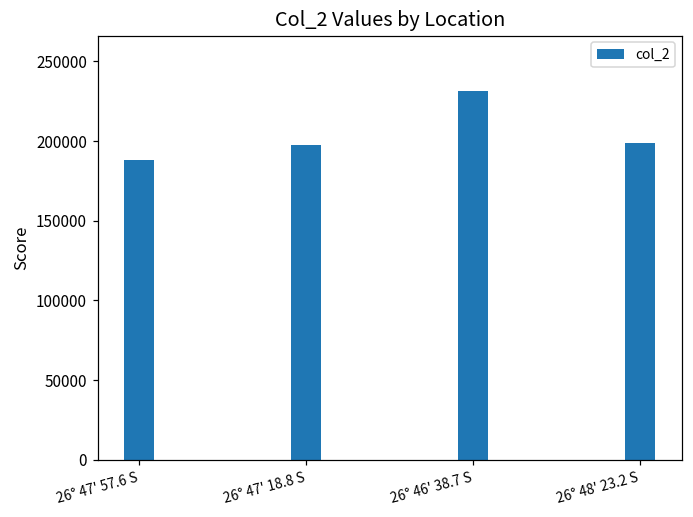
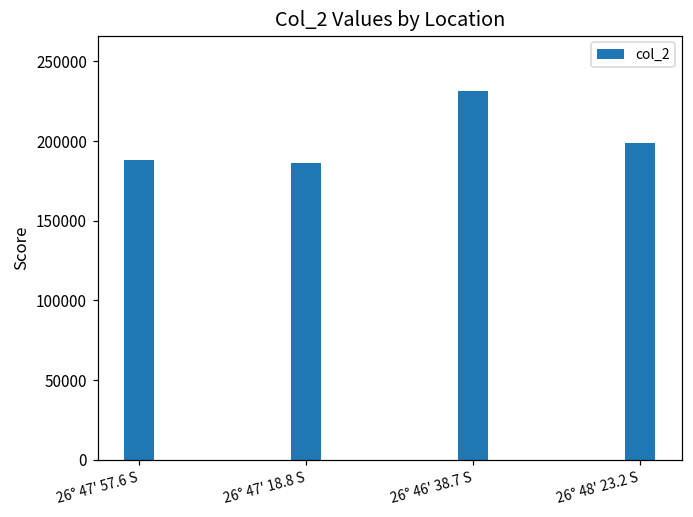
  {
    "26° 47' 57.6 S": 188000,
-   "26° 47' 18.8 S": 197000,
+   "26° 47' 18.8 S": 186000,
    "26° 46' 38.7 S": 231000,
    "26° 48' 23.2 S": 199000
  }
